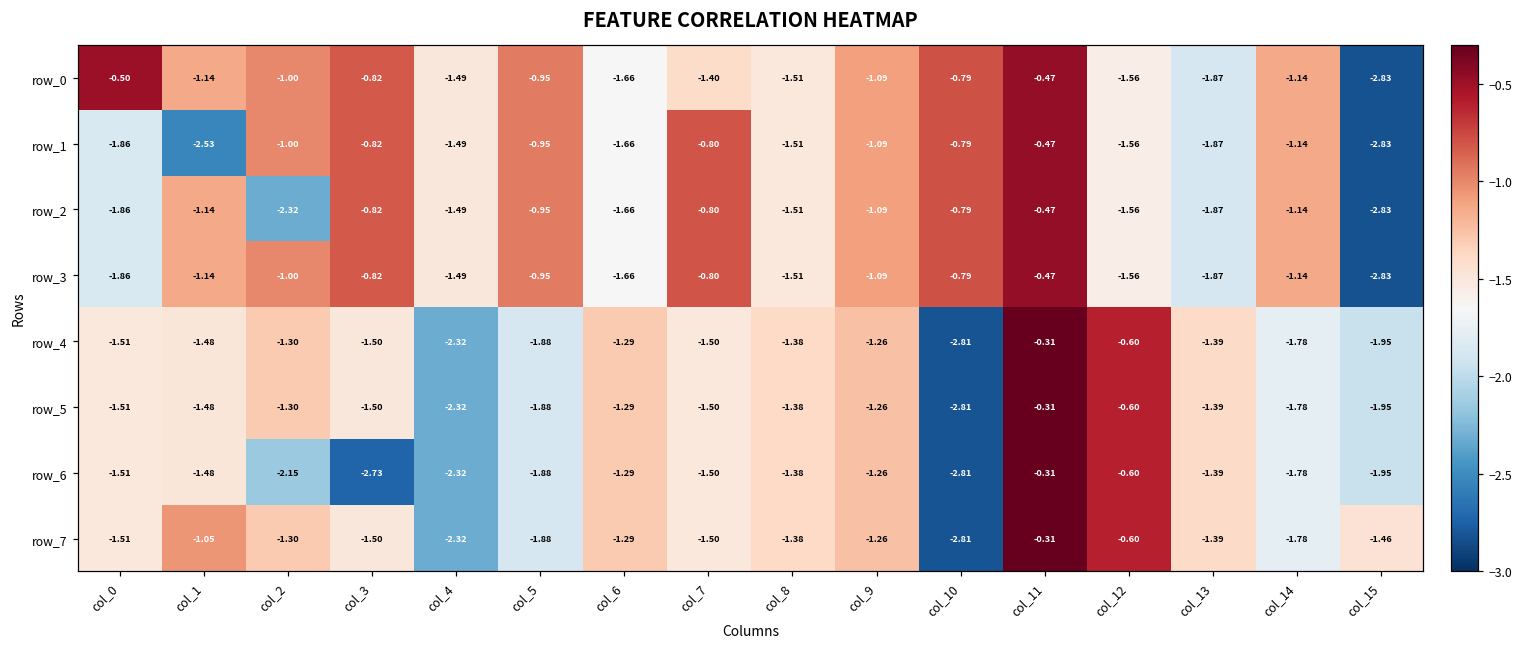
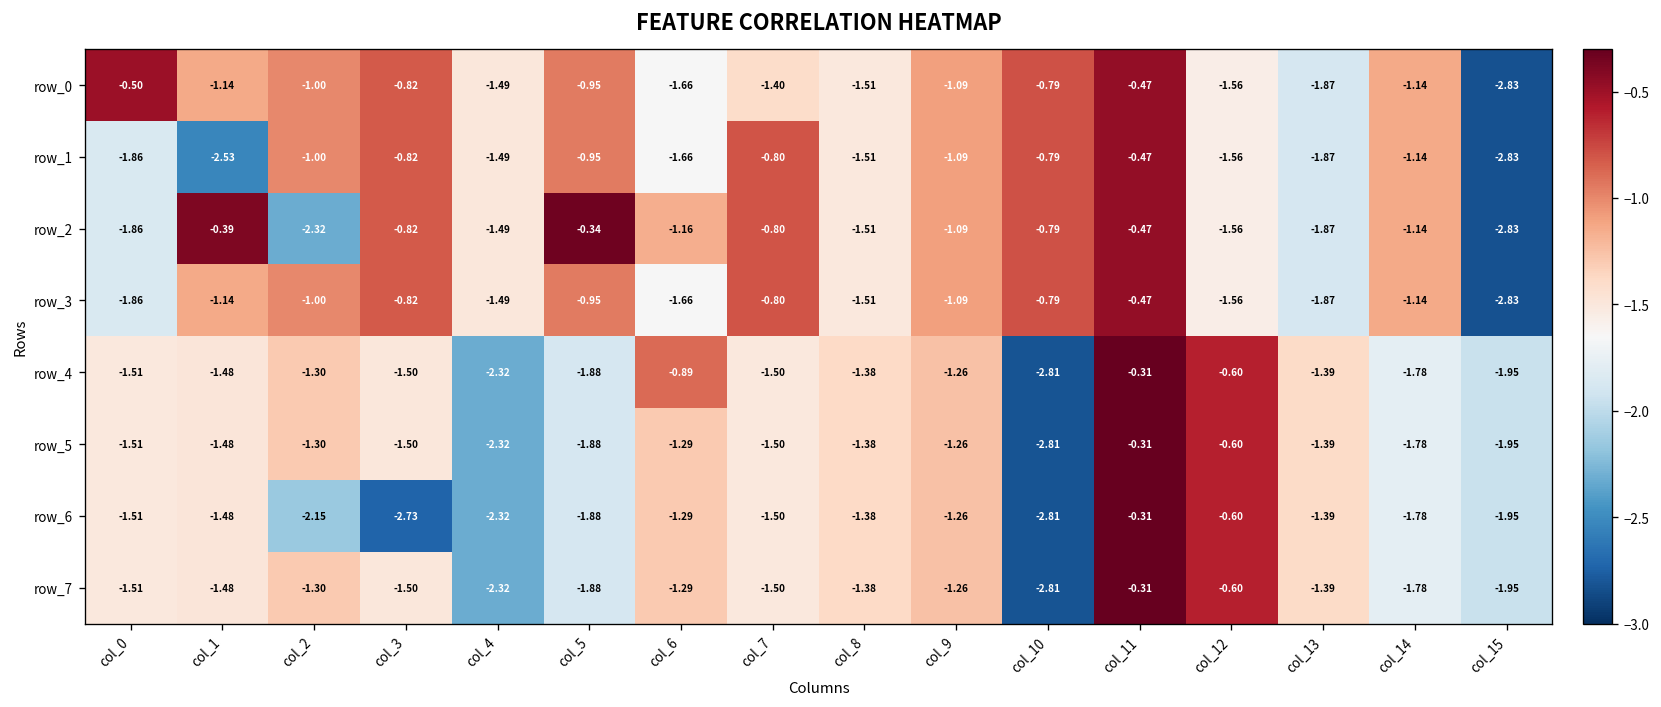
  {
    "row_0": {
      "col_0": -0.50,
      "col_1": -1.14,
      "col_2": -1.00,
      "col_3": -0.82,
      "col_4": -1.49,
      "col_5": -0.95,
      "col_6": -1.66,
      "col_7": -1.40,
      "col_8": -1.51,
      "col_9": -1.09,
      "col_10": -0.79,
      "col_11": -0.47,
      "col_12": -1.56,
      "col_13": -1.87,
      "col_14": -1.14,
      "col_15": -2.83
    },
    "row_1": {
      "col_0": -1.86,
      "col_1": -2.53,
      "col_2": -1.00,
      "col_3": -0.82,
      "col_4": -1.49,
      "col_5": -0.95,
      "col_6": -1.66,
      "col_7": -0.80,
      "col_8": -1.51,
      "col_9": -1.09,
      "col_10": -0.79,
      "col_11": -0.47,
      "col_12": -1.56,
      "col_13": -1.87,
      "col_14": -1.14,
      "col_15": -2.83
    },
    "row_2": {
      "col_0": -1.86,
-     "col_1": -1.14,
+     "col_1": -0.39,
      "col_2": -2.32,
      "col_3": -0.82,
      "col_4": -1.49,
-     "col_5": -0.95,
-     "col_6": -1.66,
+     "col_5": -0.34,
+     "col_6": -1.16,
      "col_7": -0.80,
      "col_8": -1.51,
      "col_9": -1.09,
      "col_10": -0.79,
      "col_11": -0.47,
      "col_12": -1.56,
      "col_13": -1.87,
      "col_14": -1.14,
      "col_15": -2.83
    },
    "row_3": {
      "col_0": -1.86,
      "col_1": -1.14,
      "col_2": -1.00,
      "col_3": -0.82,
      "col_4": -1.49,
      "col_5": -0.95,
      "col_6": -1.66,
      "col_7": -0.80,
      "col_8": -1.51,
      "col_9": -1.09,
      "col_10": -0.79,
      "col_11": -0.47,
      "col_12": -1.56,
      "col_13": -1.87,
      "col_14": -1.14,
      "col_15": -2.83
    },
    "row_4": {
      "col_0": -1.51,
      "col_1": -1.48,
      "col_2": -1.30,
      "col_3": -1.50,
      "col_4": -2.32,
      "col_5": -1.88,
-     "col_6": -1.29,
+     "col_6": -0.89,
      "col_7": -1.50,
      "col_8": -1.38,
      "col_9": -1.26,
      "col_10": -2.81,
      "col_11": -0.31,
      "col_12": -0.60,
      "col_13": -1.39,
      "col_14": -1.78,
      "col_15": -1.95
    },
    "row_5": {
      "col_0": -1.51,
      "col_1": -1.48,
      "col_2": -1.30,
      "col_3": -1.50,
      "col_4": -2.32,
      "col_5": -1.88,
      "col_6": -1.29,
      "col_7": -1.50,
      "col_8": -1.38,
      "col_9": -1.26,
      "col_10": -2.81,
      "col_11": -0.31,
      "col_12": -0.60,
      "col_13": -1.39,
      "col_14": -1.78,
      "col_15": -1.95
    },
    "row_6": {
      "col_0": -1.51,
      "col_1": -1.48,
      "col_2": -2.15,
      "col_3": -2.73,
      "col_4": -2.32,
      "col_5": -1.88,
      "col_6": -1.29,
      "col_7": -1.50,
      "col_8": -1.38,
      "col_9": -1.26,
      "col_10": -2.81,
      "col_11": -0.31,
      "col_12": -0.60,
      "col_13": -1.39,
      "col_14": -1.78,
      "col_15": -1.95
    },
    "row_7": {
      "col_0": -1.51,
-     "col_1": -1.05,
+     "col_1": -1.48,
      "col_2": -1.30,
      "col_3": -1.50,
      "col_4": -2.32,
      "col_5": -1.88,
      "col_6": -1.29,
      "col_7": -1.50,
      "col_8": -1.38,
      "col_9": -1.26,
      "col_10": -2.81,
      "col_11": -0.31,
      "col_12": -0.60,
      "col_13": -1.39,
      "col_14": -1.78,
-     "col_15": -1.46
+     "col_15": -1.95
    }
  }
